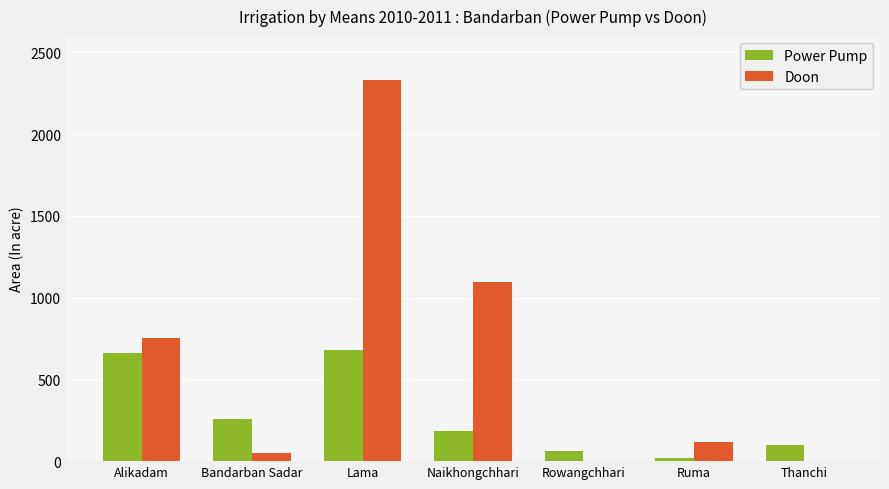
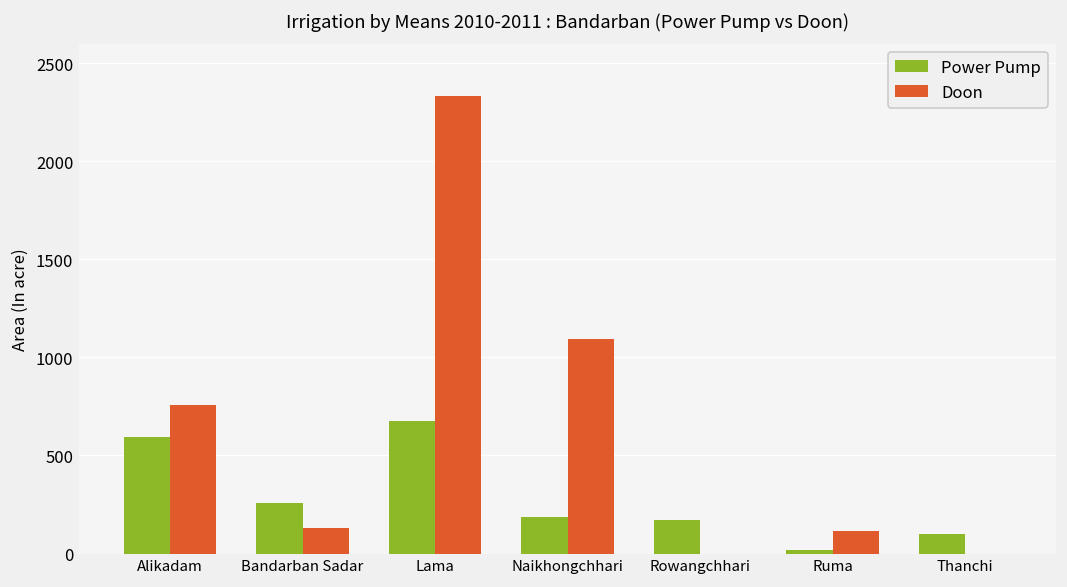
  {
    "Power Pump": {
-     "Alikadam": 660,
+     "Alikadam": 590,
      "Bandarban Sadar": 260,
      "Lama": 680,
      "Naikhongchhari": 190,
-     "Rowangchhari": 60,
+     "Rowangchhari": 170,
      "Ruma": 20,
      "Thanchi": 100
    },
    "Doon": {
      "Alikadam": 760,
-     "Bandarban Sadar": 50,
+     "Bandarban Sadar": 130,
      "Lama": 2330,
      "Naikhongchhari": 1090,
      "Rowangchhari": 0,
      "Ruma": 120,
      "Thanchi": 0
    }
  }
